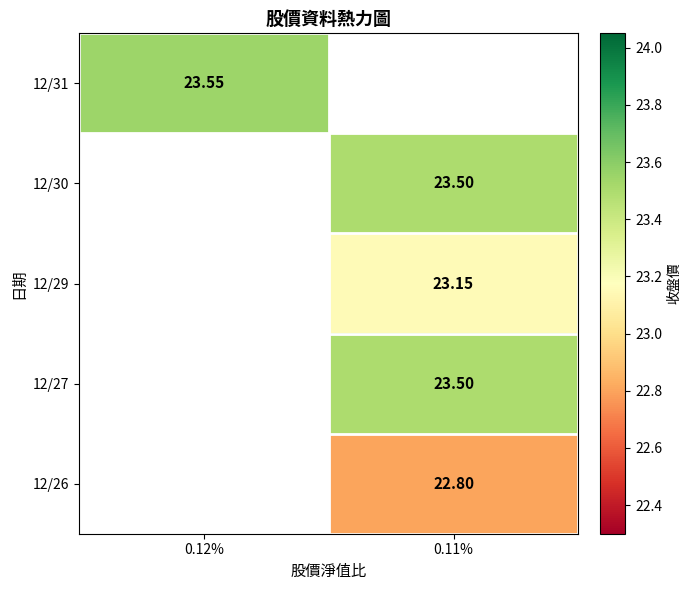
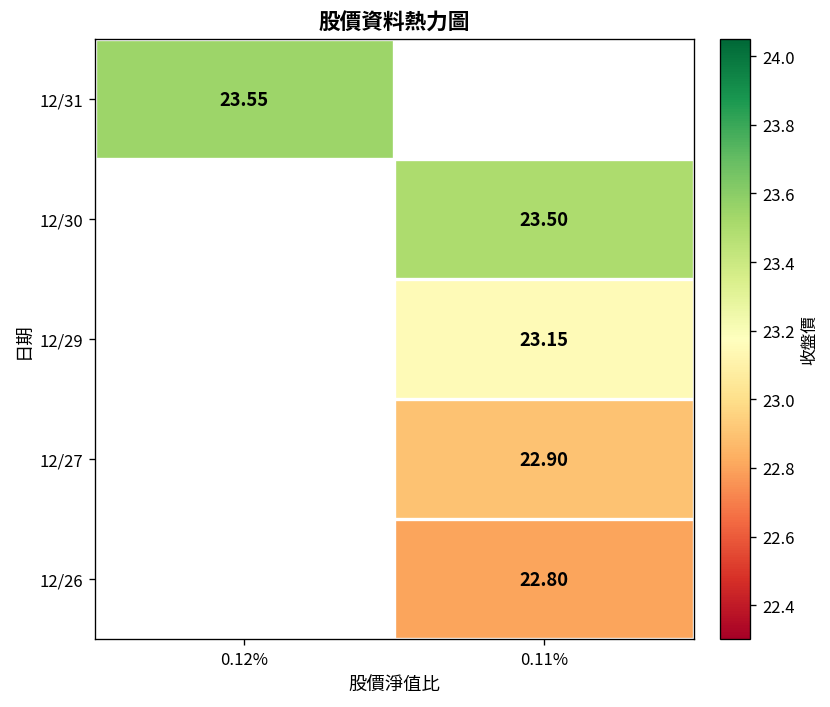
  {
    "12/31": {
      "0.12%": 23.55
    },
    "12/30": {
      "0.11%": 23.50
    },
    "12/29": {
      "0.11%": 23.15
    },
    "12/27": {
-     "0.11%": 23.50
+     "0.11%": 22.90
    },
    "12/26": {
      "0.11%": 22.80
    }
  }
